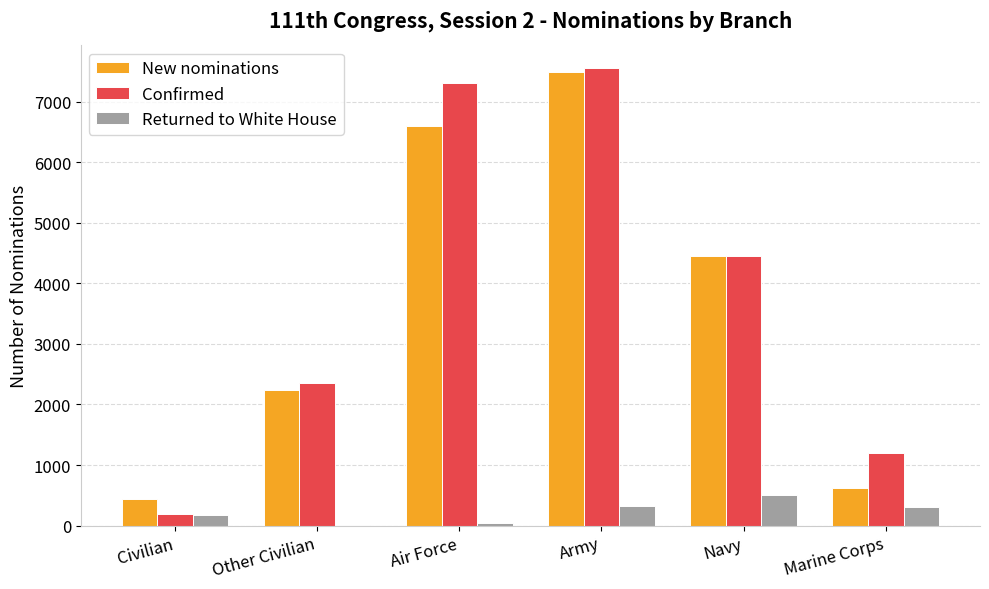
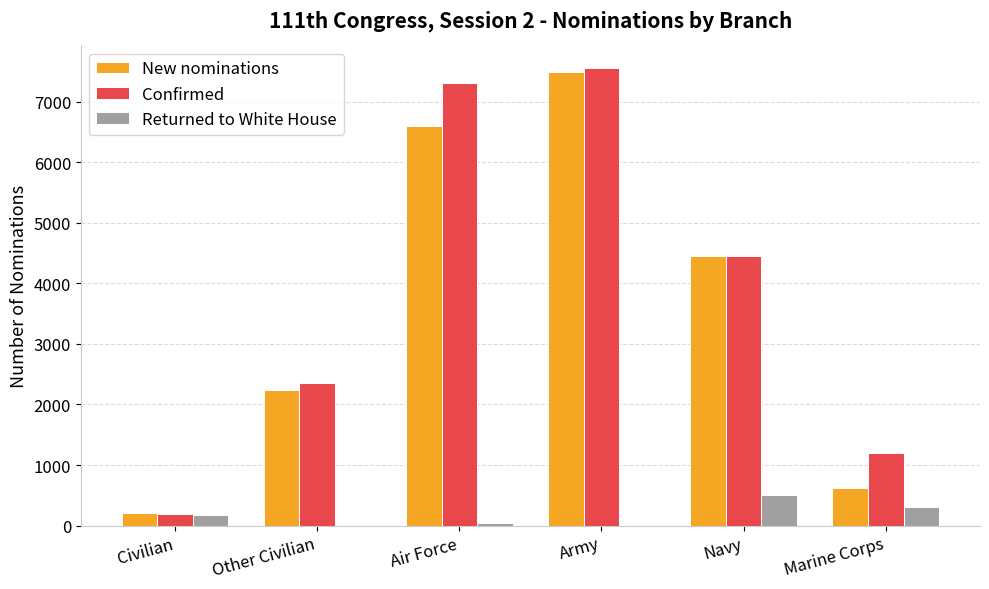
  {
    "New nominations": {
-     "Civilian": 400,
+     "Civilian": 200,
      "Other Civilian": 2200,
      "Air Force": 6600,
      "Army": 7500,
      "Navy": 4400,
      "Marine Corps": 600
    },
    "Confirmed": {
      "Civilian": 200,
      "Other Civilian": 2300,
      "Air Force": 7300,
      "Army": 7600,
      "Navy": 4500,
      "Marine Corps": 1200
    },
    "Returned to White House": {
      "Civilian": 200,
-     "Army": 300,
+     "Army": 0,
      "Navy": 500,
      "Marine Corps": 300
    }
  }
